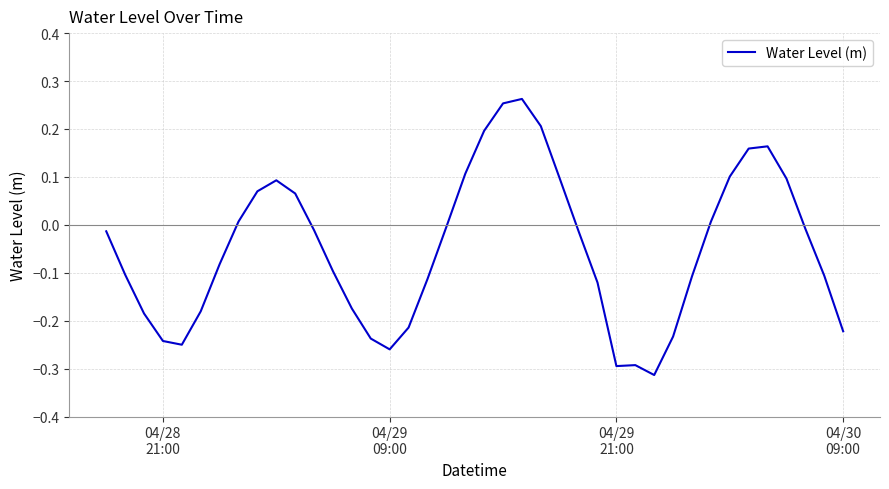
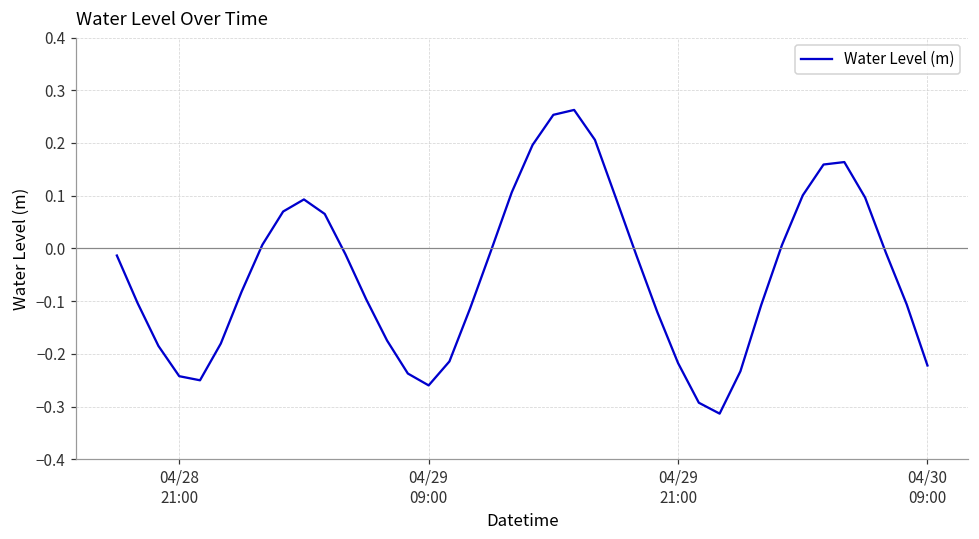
  {
    "04/28 21:00": -0.24,
    "04/29 09:00": -0.26,
-   "04/29 21:00": -0.29,
+   "04/29 21:00": -0.22,
    "04/30 09:00": -0.22
  }
